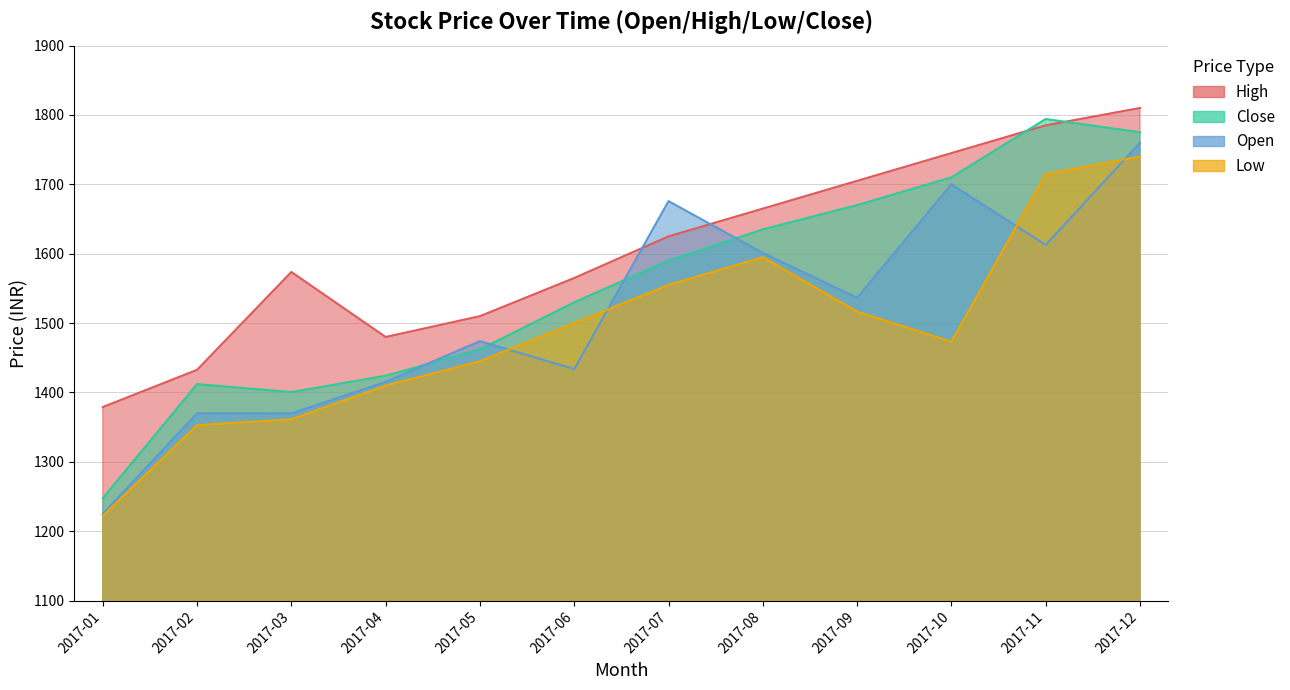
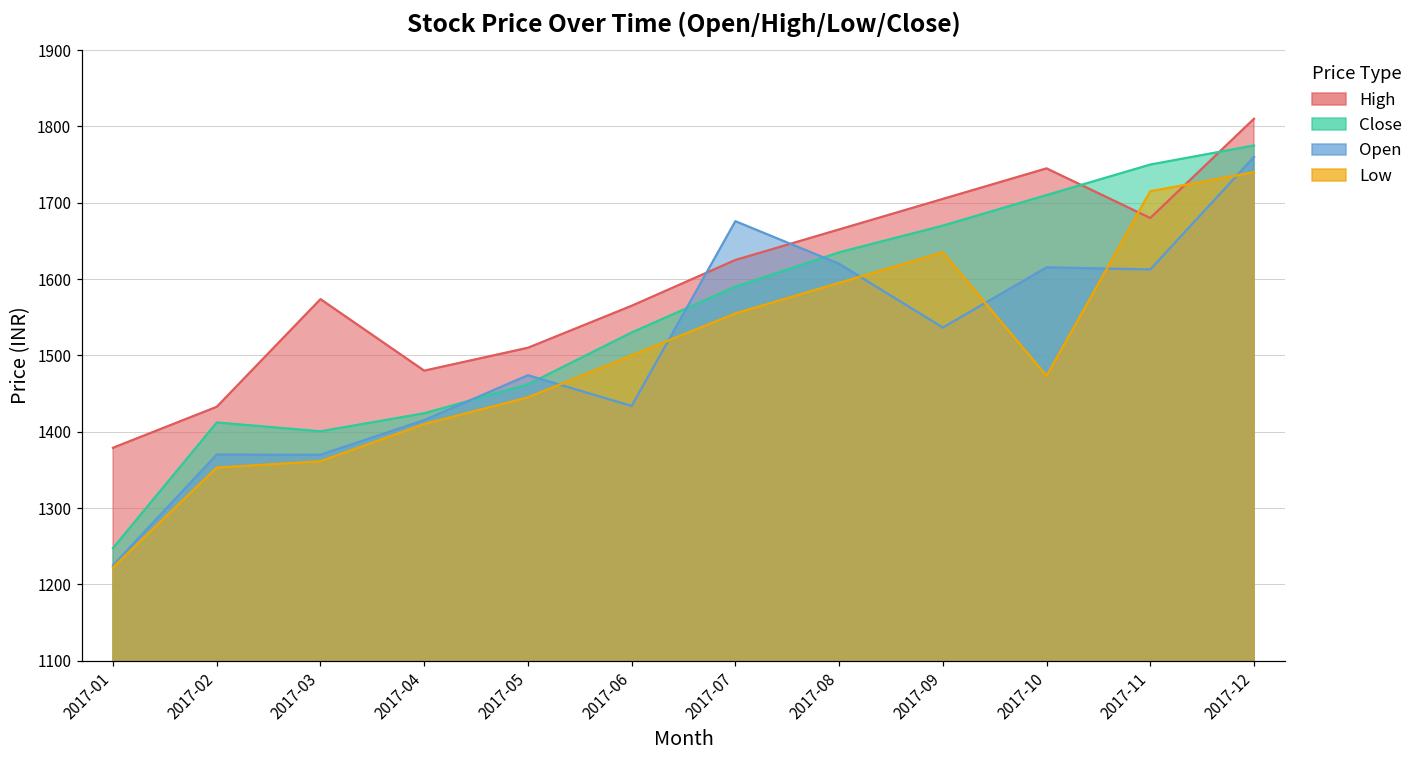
  {
    "High": {
      "2017-01": 1380,
      "2017-02": 1430,
      "2017-03": 1570,
      "2017-04": 1480,
      "2017-05": 1510,
      "2017-06": 1570,
      "2017-07": 1630,
      "2017-08": 1670,
      "2017-09": 1710,
      "2017-10": 1750,
-     "2017-11": 1790,
+     "2017-11": 1680,
      "2017-12": 1810
    },
    "Close": {
      "2017-01": 1250,
      "2017-02": 1410,
      "2017-03": 1400,
      "2017-04": 1420,
      "2017-05": 1460,
      "2017-06": 1530,
      "2017-07": 1590,
      "2017-08": 1640,
      "2017-09": 1670,
      "2017-10": 1710,
-     "2017-11": 1790,
+     "2017-11": 1750,
      "2017-12": 1780
    },
    "Open": {
      "2017-02": 1370,
      "2017-03": 1370,
      "2017-04": 1420,
      "2017-05": 1470,
      "2017-06": 1430,
      "2017-07": 1680,
-     "2017-08": 1600,
+     "2017-08": 1620,
      "2017-09": 1540,
-     "2017-10": 1700,
+     "2017-10": 1620,
      "2017-11": 1610,
      "2017-12": 1760
    },
    "Low": {
      "2017-02": 1350,
      "2017-03": 1360,
      "2017-04": 1410,
      "2017-05": 1450,
      "2017-06": 1500,
      "2017-07": 1560,
      "2017-08": 1600,
-     "2017-09": 1520,
+     "2017-09": 1640,
      "2017-10": 1470,
      "2017-11": 1720,
      "2017-12": 1740
    }
  }
